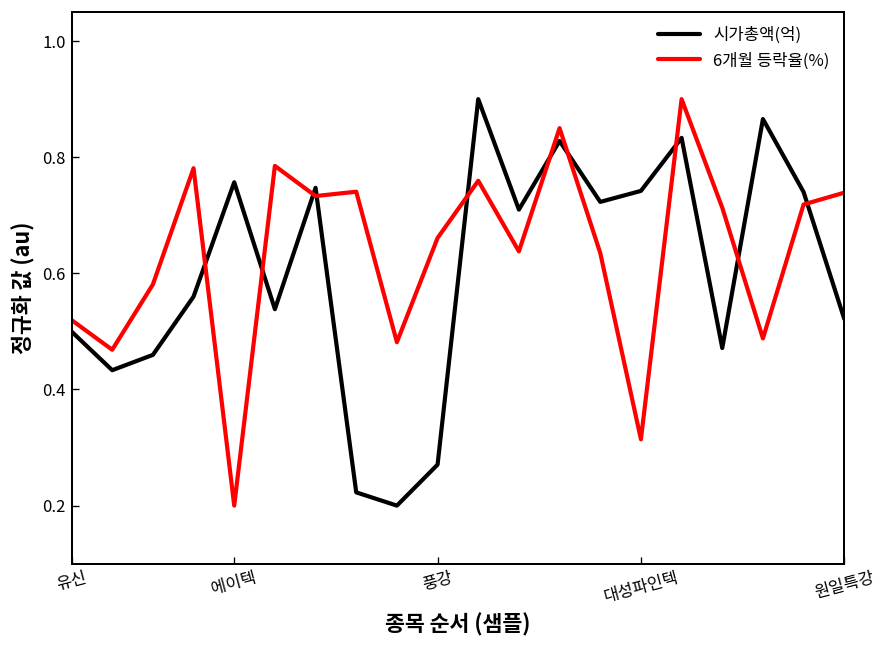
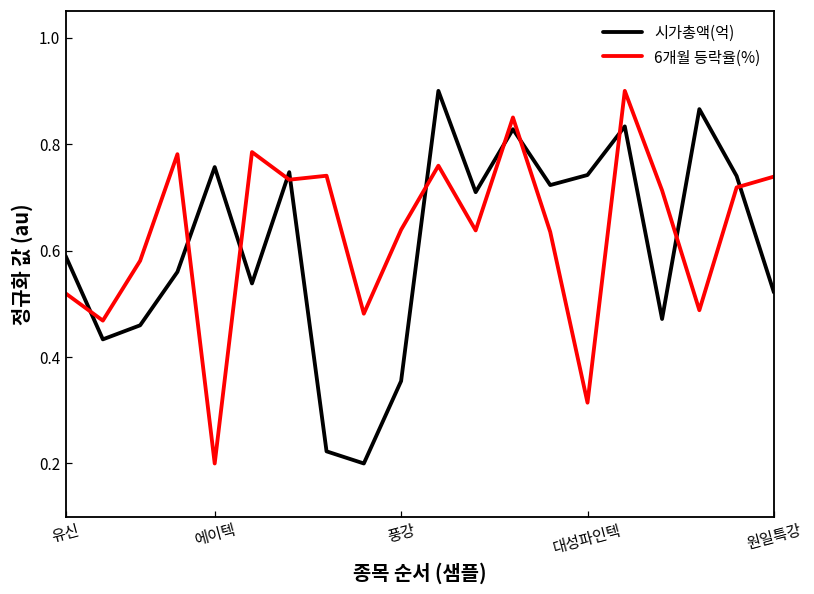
  {
    "시가총액(억)": {
-     "유신": 0.50,
+     "유신": 0.59,
      "에이텍": 0.76,
-     "풍강": 0.27,
+     "풍강": 0.35,
      "대성파인텍": 0.74,
      "원일특강": 0.52
    },
    "6개월 등락율(%)": {
      "유신": 0.52,
      "에이텍": 0.20,
-     "풍강": 0.66,
+     "풍강": 0.64,
      "대성파인텍": 0.31,
      "원일특강": 0.74
    }
  }
